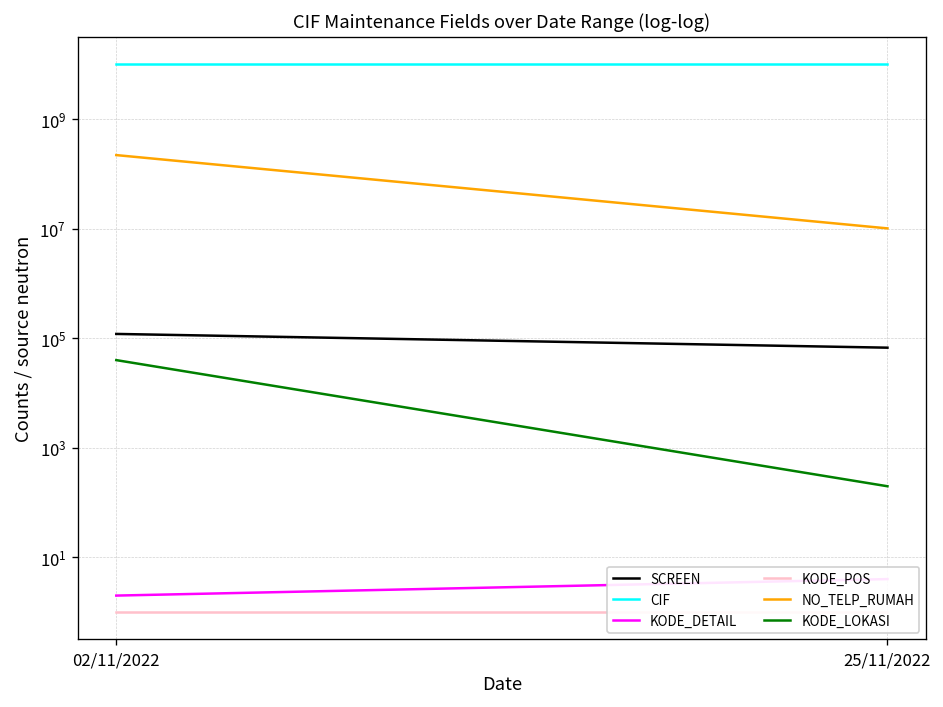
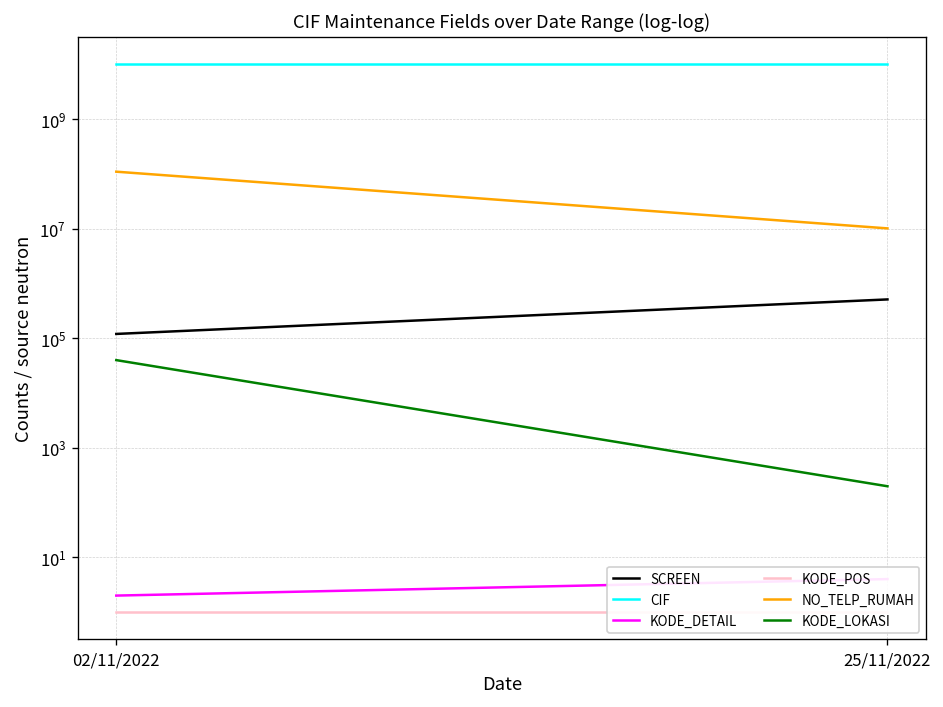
  {
    "SCREEN": {
      "02/11/2022": 120000,
-     "25/11/2022": 70000
+     "25/11/2022": 500000
    },
    "CIF": {
      "02/11/2022": 10000000000,
      "25/11/2022": 10000000000
    },
    "KODE_DETAIL": {
      "02/11/2022": 2
    },
    "KODE_POS": {
      "02/11/2022": 1
    },
    "NO_TELP_RUMAH": {
-     "02/11/2022": 200000000,
+     "02/11/2022": 110000000,
      "25/11/2022": 10000000
    },
    "KODE_LOKASI": {
      "02/11/2022": 40000,
      "25/11/2022": 200
    }
  }
